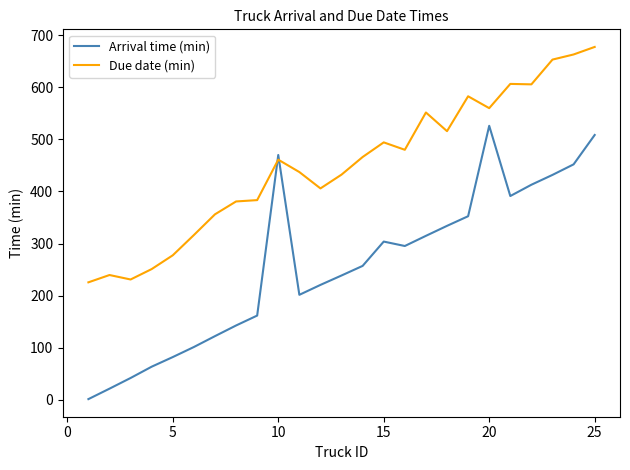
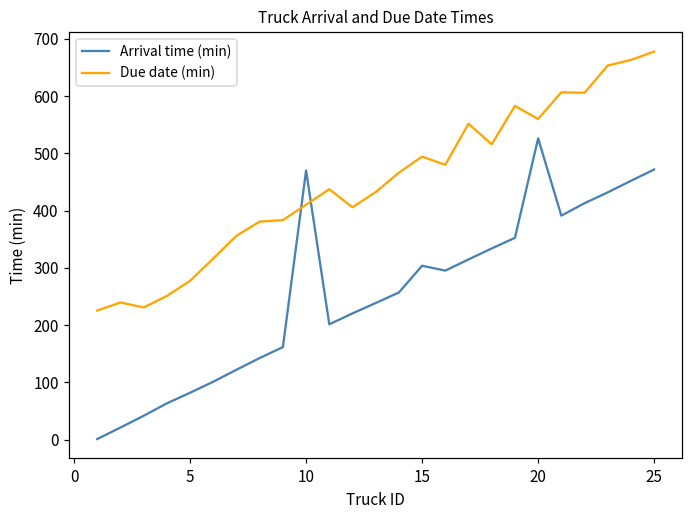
  {
    "Arrival time (min)": {
      "5": 80,
      "10": 470,
      "15": 300,
      "20": 530,
-     "25": 510
+     "25": 470
    },
    "Due date (min)": {
      "5": 280,
-     "10": 460,
+     "10": 410,
      "15": 490,
      "20": 560,
      "25": 680
    }
  }
